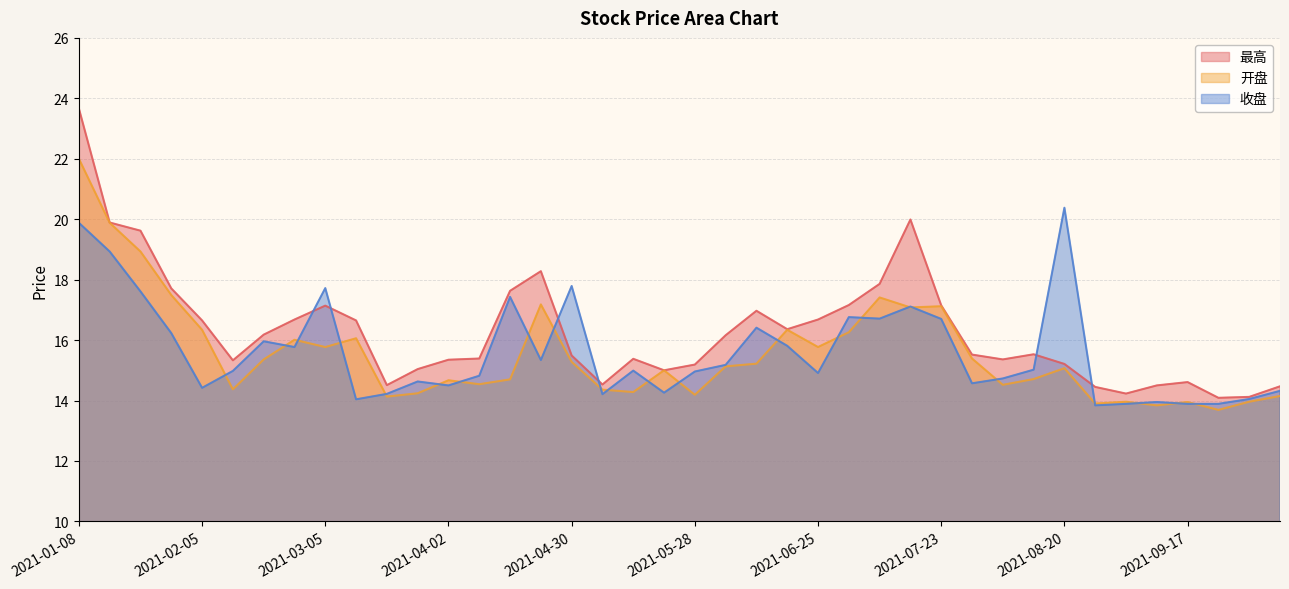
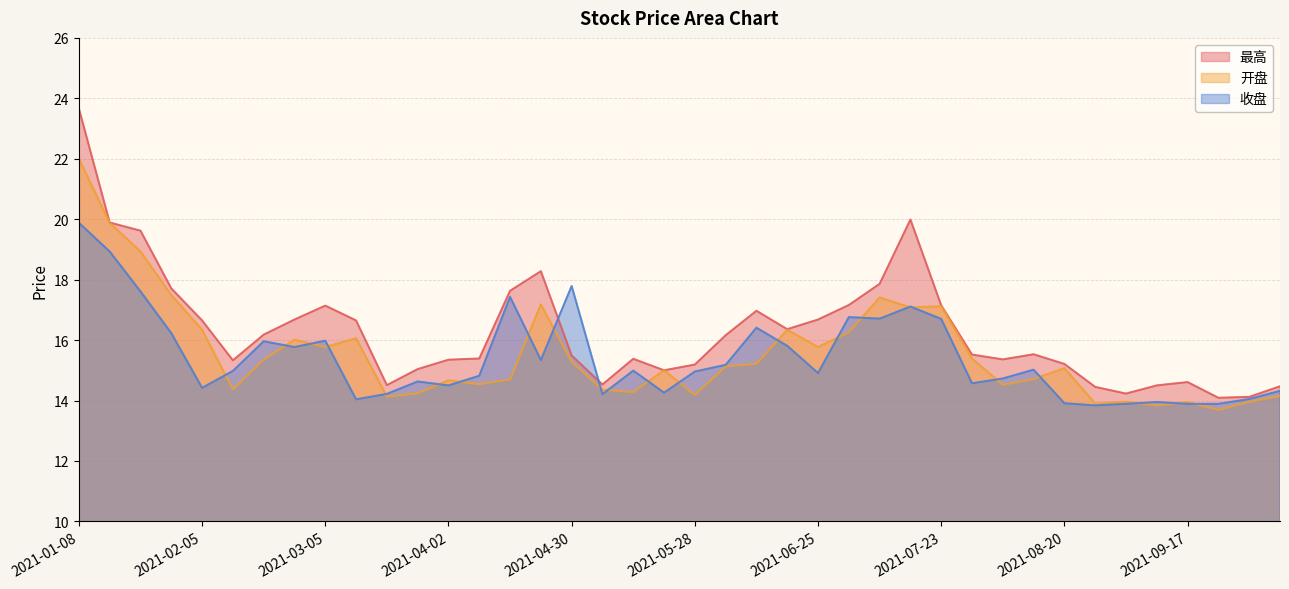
  {
    "收盘": {
      "2021-01-08": 19.9,
      "2021-02-05": 14.4,
-     "2021-03-05": 17.7,
+     "2021-03-05": 16.0,
      "2021-04-02": 14.5,
      "2021-04-30": 17.8,
      "2021-05-28": 15.0,
      "2021-06-25": 14.9,
      "2021-07-23": 16.7,
-     "2021-08-20": 20.4
+     "2021-08-20": 13.9
    }
  }
